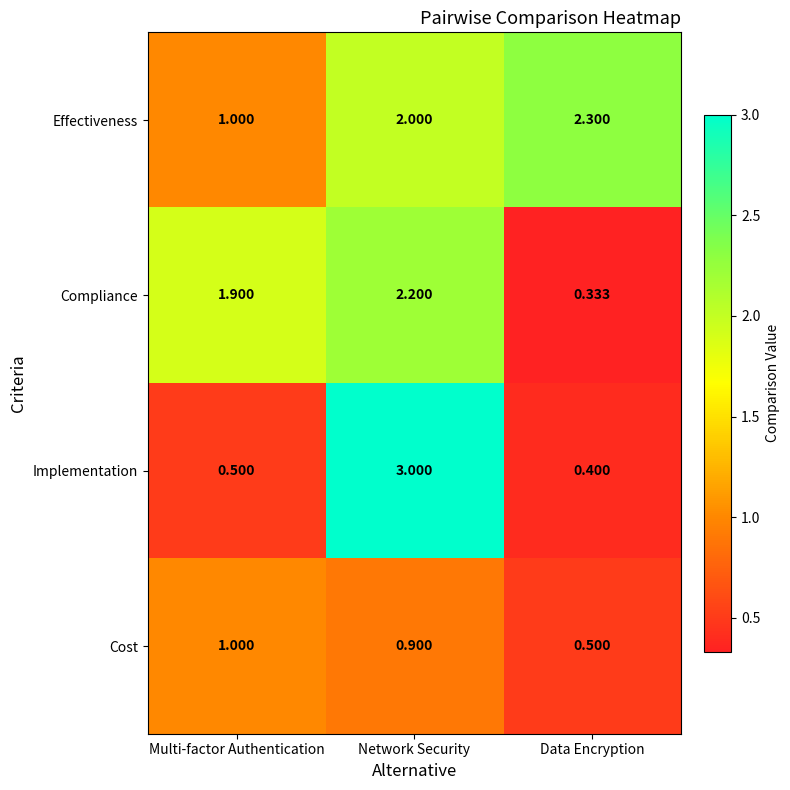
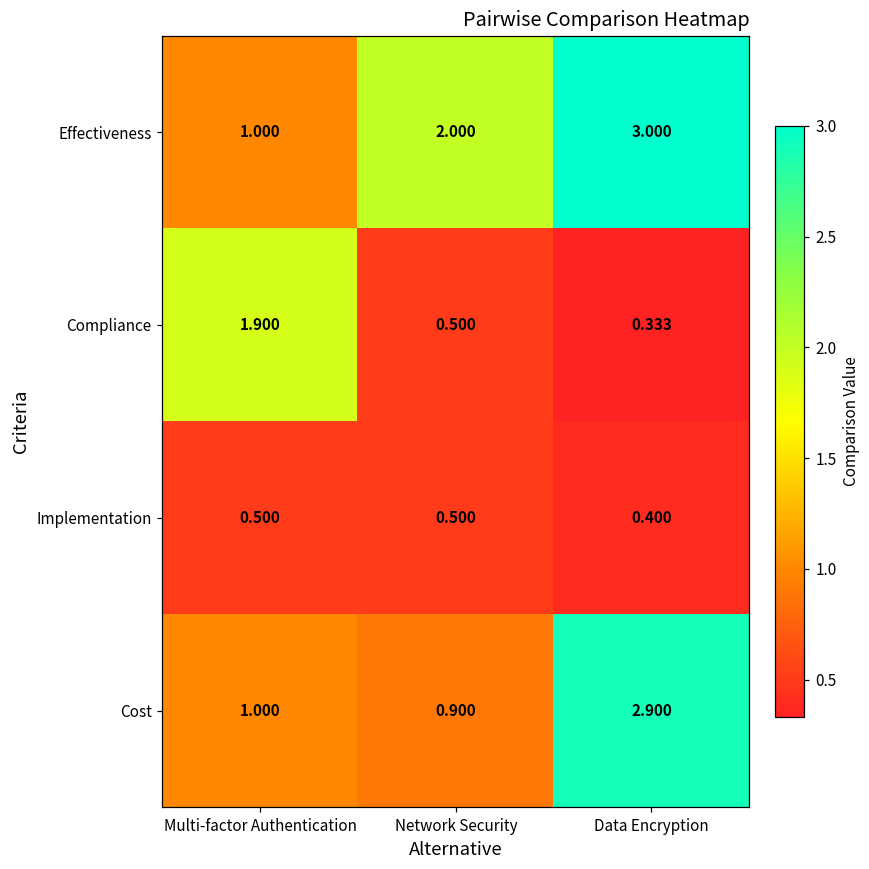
  {
    "Effectiveness": {
      "Multi-factor Authentication": 1.000,
      "Network Security": 2.000,
-     "Data Encryption": 2.300
+     "Data Encryption": 3.000
    },
    "Compliance": {
      "Multi-factor Authentication": 1.900,
-     "Network Security": 2.200,
+     "Network Security": 0.500,
      "Data Encryption": 0.333
    },
    "Implementation": {
      "Multi-factor Authentication": 0.500,
-     "Network Security": 3.000,
+     "Network Security": 0.500,
      "Data Encryption": 0.400
    },
    "Cost": {
      "Multi-factor Authentication": 1.000,
      "Network Security": 0.900,
-     "Data Encryption": 0.500
+     "Data Encryption": 2.900
    }
  }
